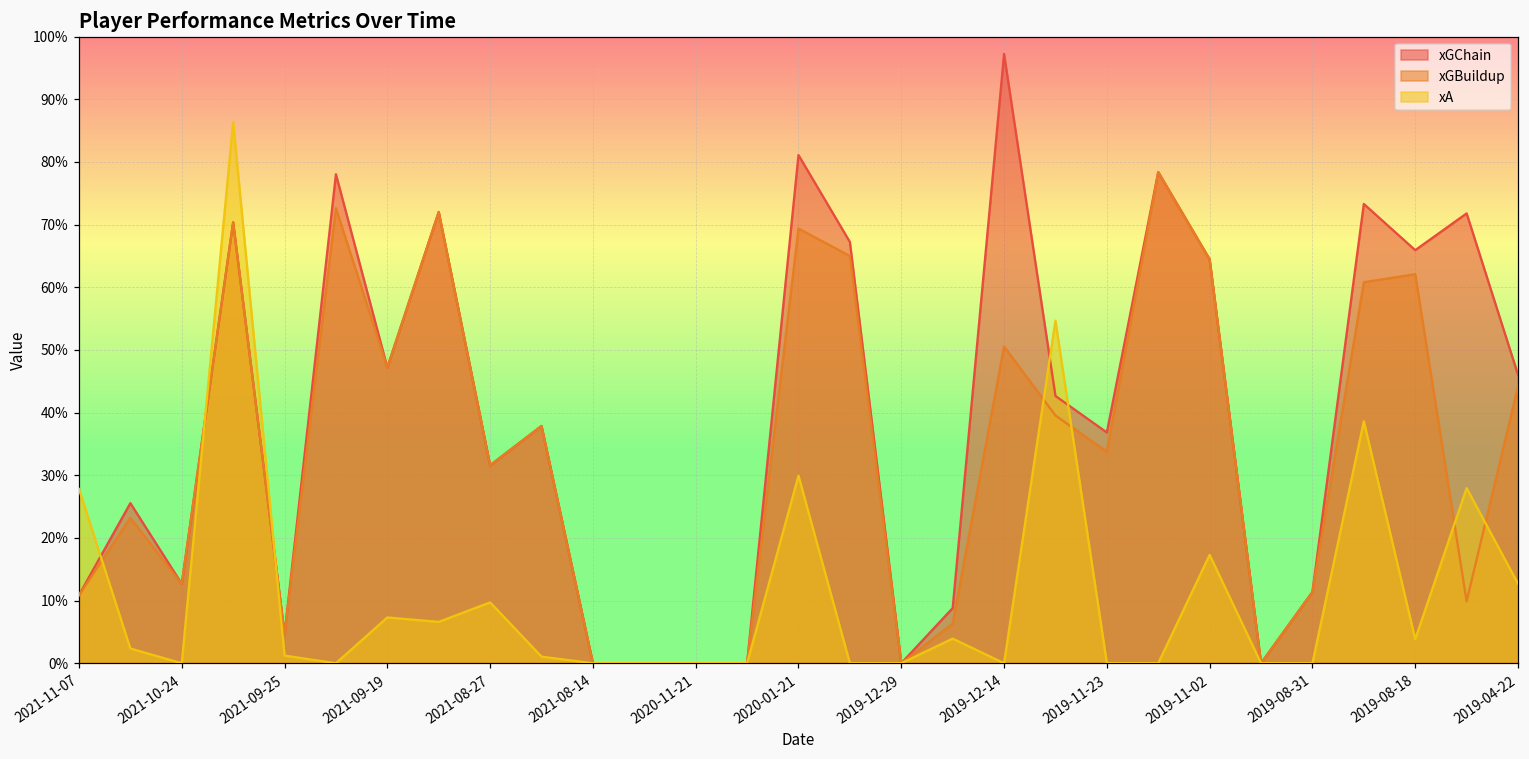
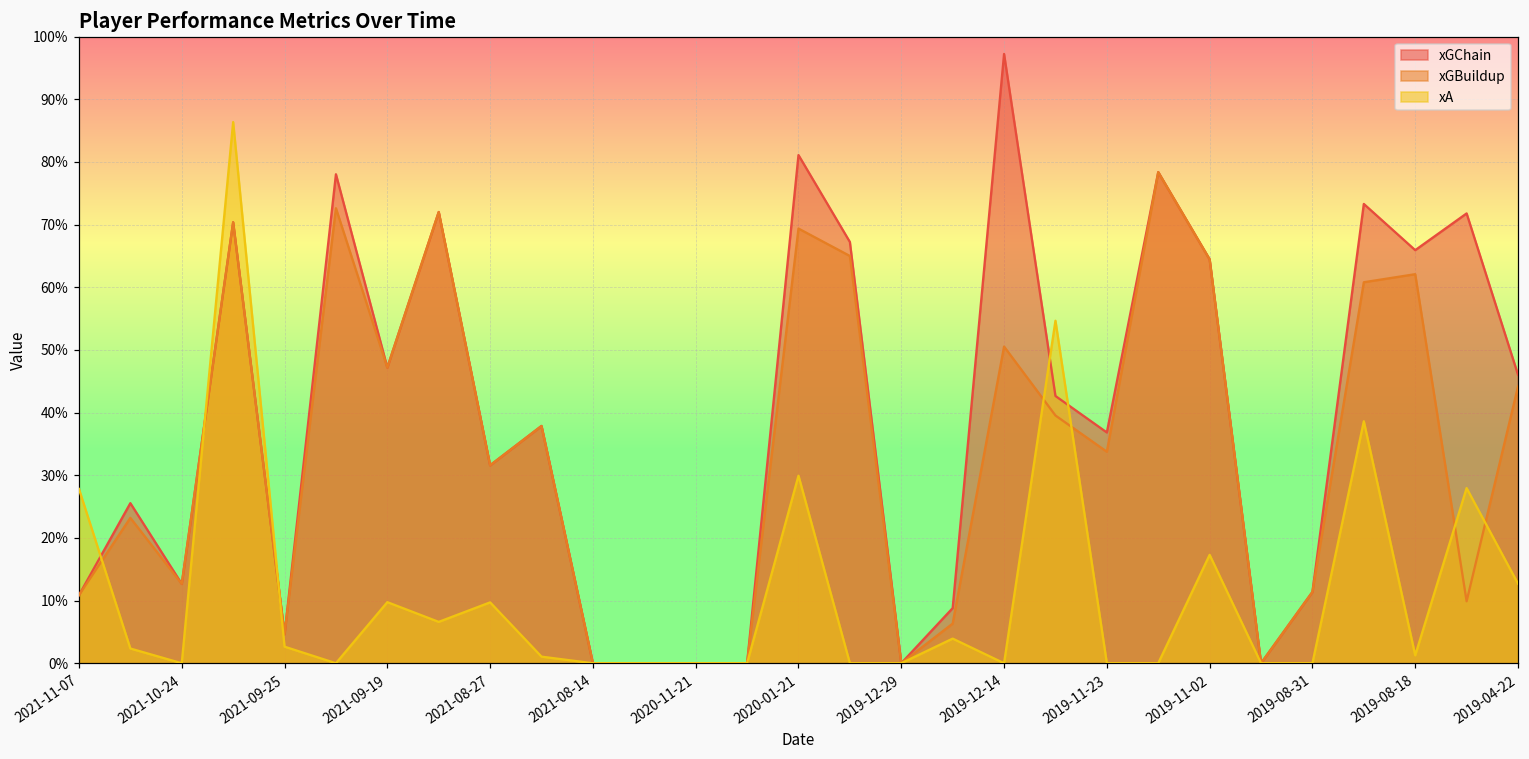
  {
    "xA": {
      "2021-11-07": "28%",
      "2021-10-24": "0%",
-     "2021-09-25": "1%",
-     "2021-09-19": "7%",
+     "2021-09-25": "3%",
+     "2021-09-19": "10%",
      "2021-08-27": "10%",
      "2020-01-21": "30%",
      "2019-12-14": "0%",
      "2019-11-23": "0%",
      "2019-11-02": "17%",
      "2019-08-31": "0%",
-     "2019-08-18": "4%",
+     "2019-08-18": "1%",
      "2019-04-22": "13%"
    }
  }
